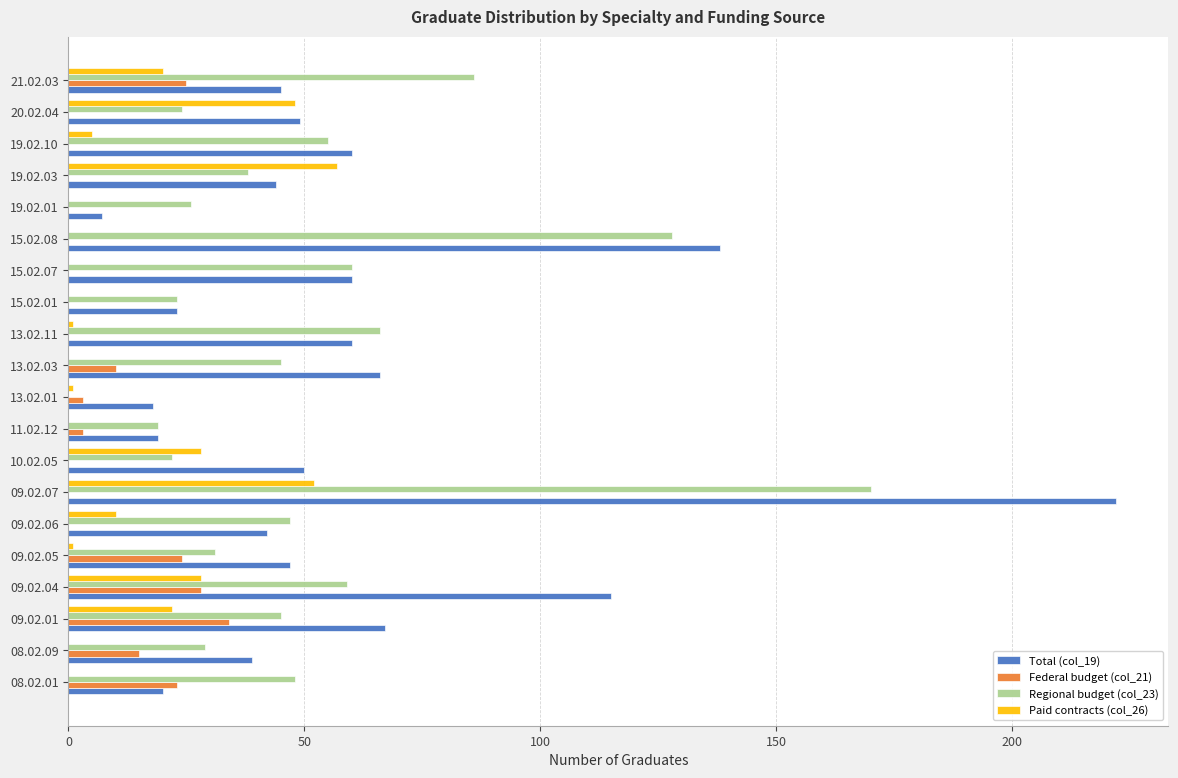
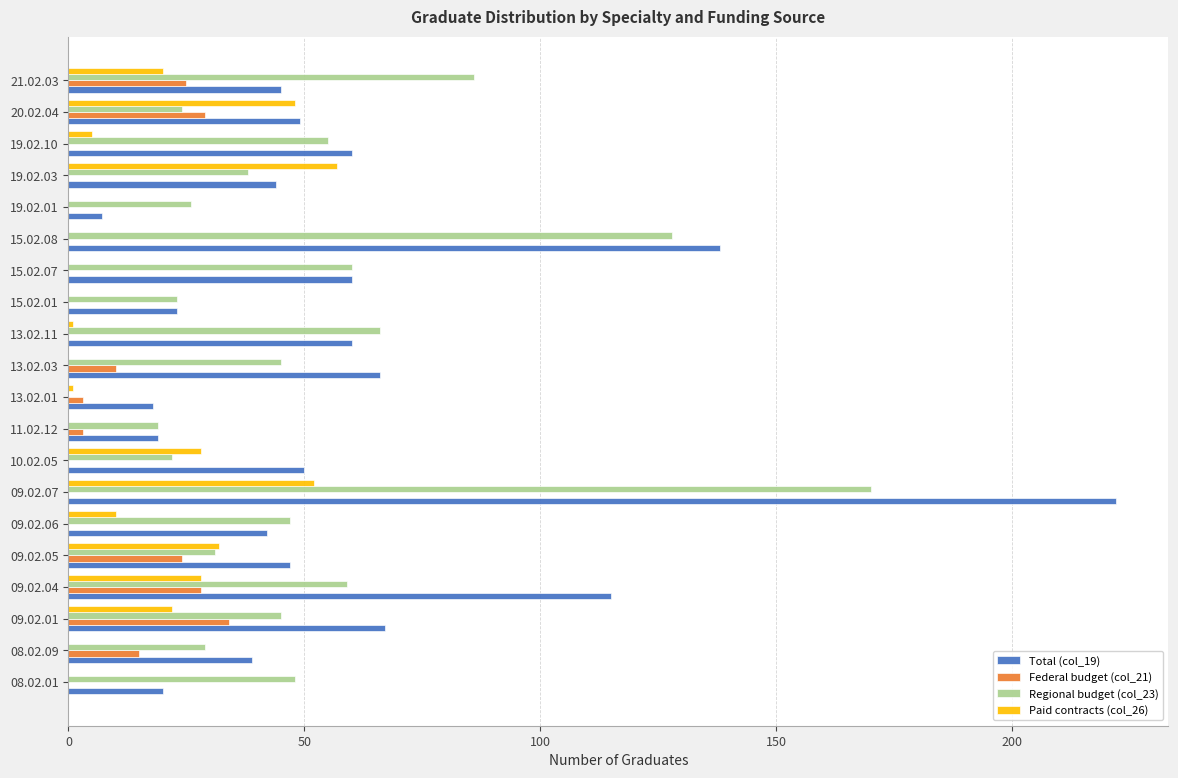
  {
    "Total (col_19)": {
      "21.02.03": 45,
      "20.02.04": 49,
      "19.02.10": 60,
      "19.02.03": 44,
      "19.02.01": 7,
      "15.02.08": 138,
      "15.02.07": 60,
      "15.02.01": 23,
      "13.02.11": 60,
      "13.02.03": 66,
      "13.02.01": 18,
      "11.02.12": 19,
      "10.02.05": 50,
      "09.02.07": 222,
      "09.02.06": 42,
      "09.02.05": 47,
      "09.02.04": 115,
      "09.02.01": 67,
      "08.02.09": 39,
      "08.02.01": 20
    },
    "Federal budget (col_21)": {
      "21.02.03": 25,
-     "20.02.04": 0,
+     "20.02.04": 29,
      "19.02.10": 0,
      "19.02.03": 0,
      "19.02.01": 0,
      "15.02.08": 0,
      "15.02.07": 0,
      "15.02.01": 0,
      "13.02.11": 0,
      "13.02.03": 10,
      "13.02.01": 3,
      "11.02.12": 3,
      "10.02.05": 0,
      "09.02.07": 0,
      "09.02.06": 0,
      "09.02.05": 24,
      "09.02.04": 28,
      "09.02.01": 34,
      "08.02.09": 15,
-     "08.02.01": 23
+     "08.02.01": 0
    },
    "Regional budget (col_23)": {
      "21.02.03": 86,
      "20.02.04": 24,
      "19.02.10": 55,
      "19.02.03": 38,
      "19.02.01": 26,
      "15.02.08": 128,
      "15.02.07": 60,
      "15.02.01": 23,
      "13.02.11": 66,
      "13.02.03": 45,
      "13.02.01": 0,
      "11.02.12": 19,
      "10.02.05": 22,
      "09.02.07": 170,
      "09.02.06": 47,
      "09.02.05": 31,
      "09.02.04": 59,
      "09.02.01": 45,
      "08.02.09": 29,
      "08.02.01": 48
    },
    "Paid contracts (col_26)": {
      "21.02.03": 20,
      "20.02.04": 48,
      "19.02.10": 5,
      "19.02.03": 57,
      "19.02.01": 0,
      "15.02.08": 0,
      "15.02.07": 0,
      "15.02.01": 0,
      "13.02.11": 1,
      "13.02.03": 0,
      "13.02.01": 1,
      "11.02.12": 0,
      "10.02.05": 28,
      "09.02.07": 52,
      "09.02.06": 10,
-     "09.02.05": 1,
+     "09.02.05": 32,
      "09.02.04": 28,
      "09.02.01": 22,
      "08.02.09": 0,
      "08.02.01": 0
    }
  }
